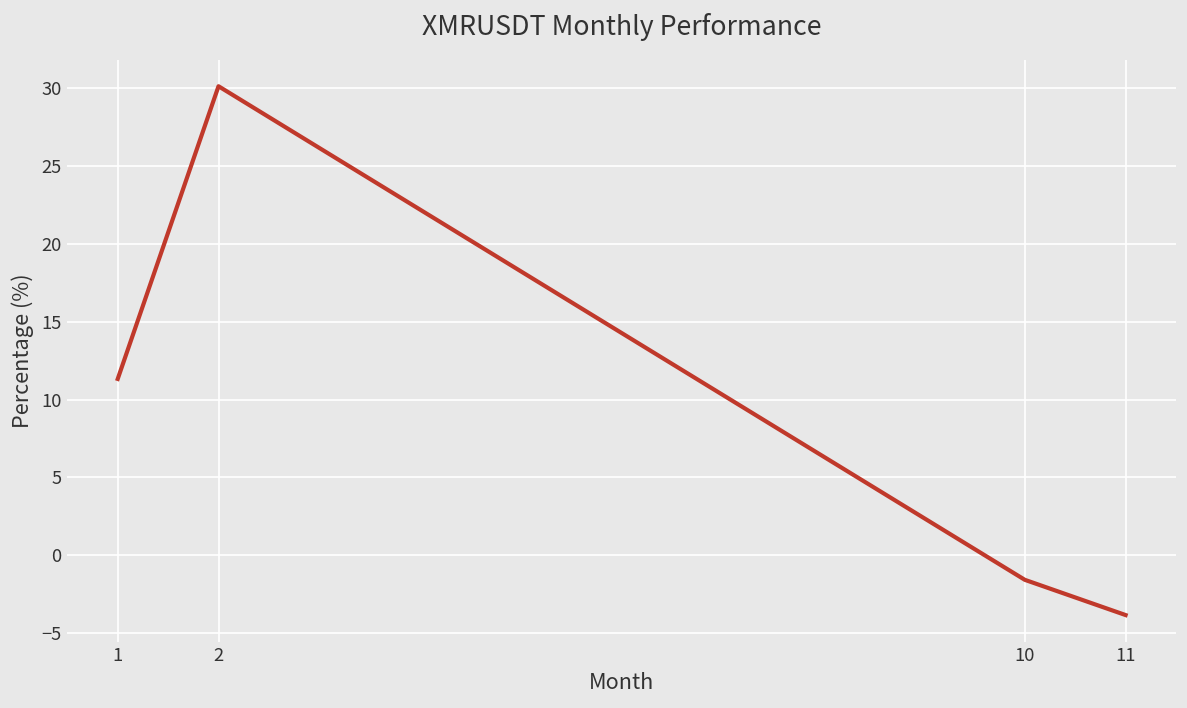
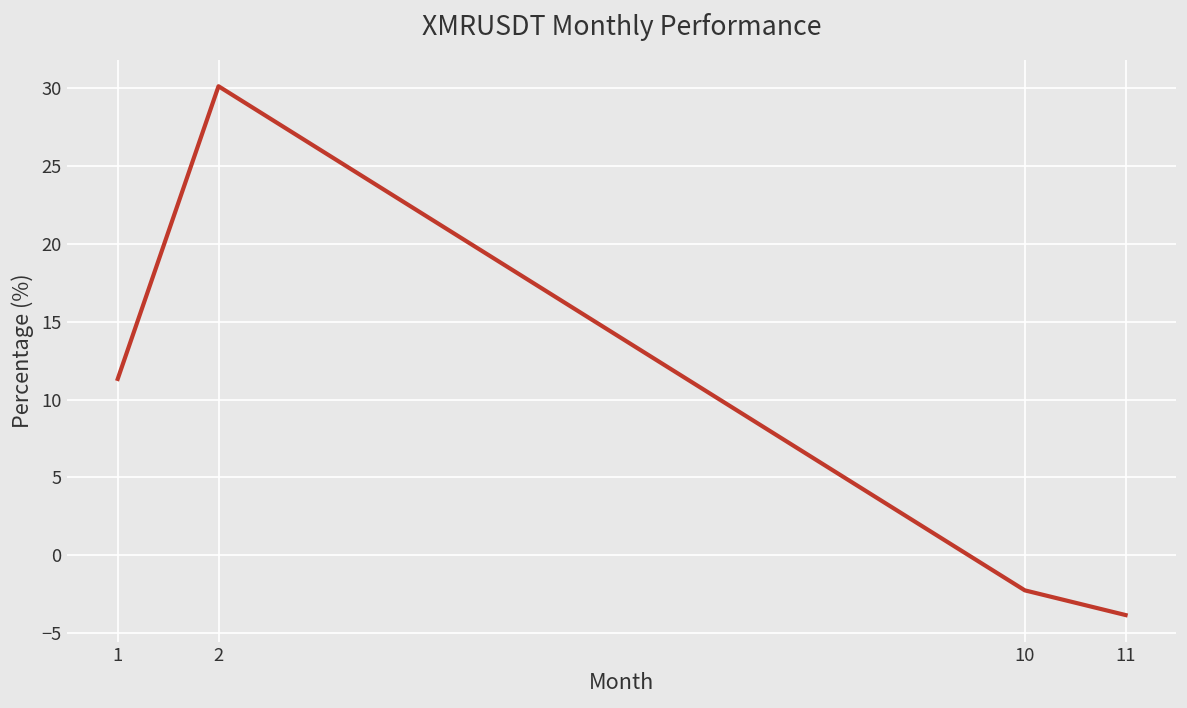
  {
    "1": 11.3,
    "2": 30.1,
-   "10": -1.6,
+   "10": -2.3,
    "11": -3.8
  }
